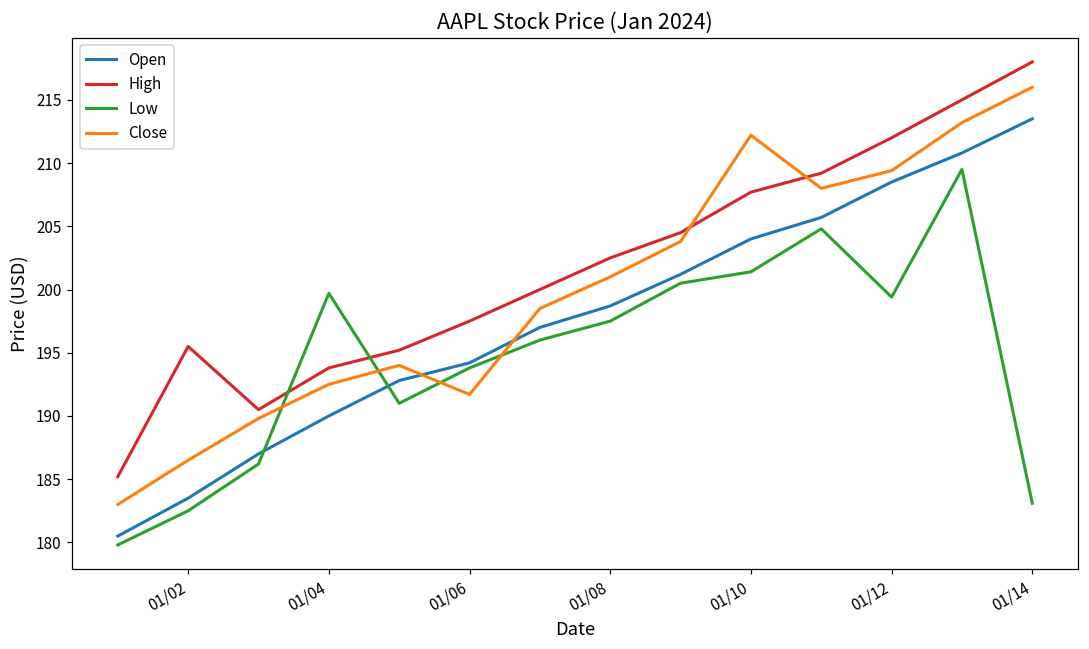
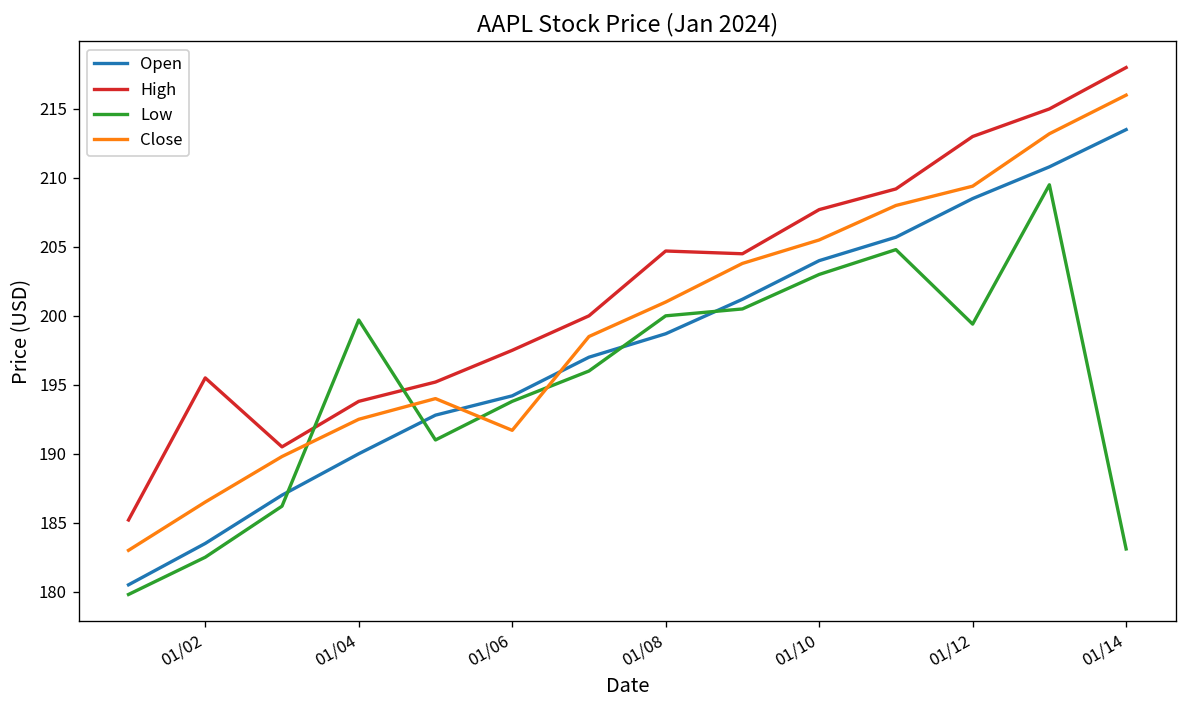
  {
    "Open": {
      "01/02": 183.5,
      "01/04": 190.0,
      "01/06": 194.2,
      "01/08": 198.7,
      "01/10": 204.0,
      "01/12": 208.5,
      "01/14": 213.5
    },
    "High": {
      "01/02": 195.5,
      "01/04": 193.8,
      "01/06": 197.5,
-     "01/08": 202.5,
+     "01/08": 204.7,
      "01/10": 207.7,
-     "01/12": 212,
+     "01/12": 213,
      "01/14": 218.0
    },
    "Low": {
      "01/02": 182.5,
      "01/04": 199.7,
      "01/06": 193.8,
-     "01/08": 197.5,
-     "01/10": 201.4,
+     "01/08": 200.0,
+     "01/10": 203.0,
      "01/12": 199.4,
      "01/14": 183.1
    },
    "Close": {
      "01/02": 186.5,
      "01/04": 192.5,
      "01/06": 191.7,
      "01/08": 201.0,
-     "01/10": 212.2,
+     "01/10": 205.5,
      "01/12": 209.4,
      "01/14": 216.0
    }
  }
